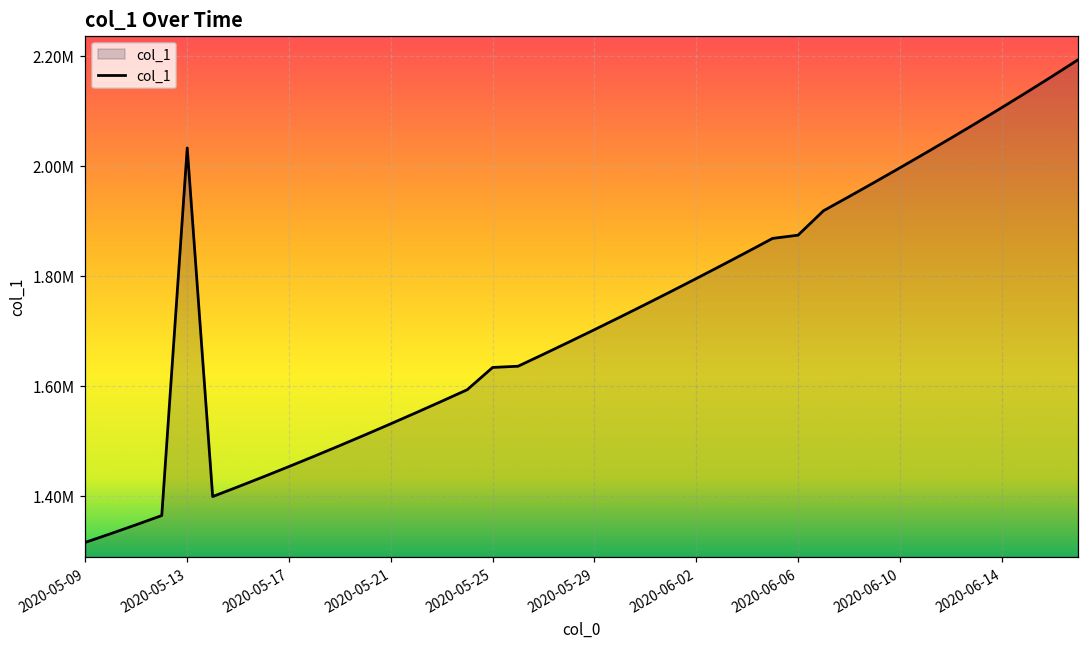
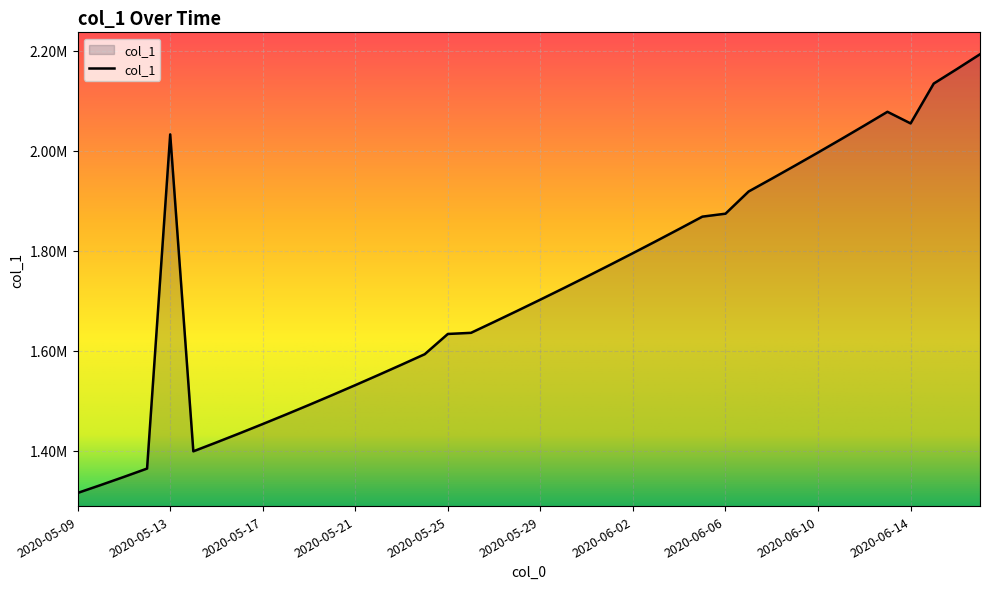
  {
    "2020-05-09": 1320000,
    "2020-05-13": 2030000,
    "2020-05-17": 1450000,
    "2020-05-21": 1530000,
    "2020-05-25": 1630000,
    "2020-05-29": 1700000,
    "2020-06-02": 1790000,
    "2020-06-06": 1870000,
    "2020-06-10": 2000000,
-   "2020-06-14": 2110000
+   "2020-06-14": 2050000
  }
